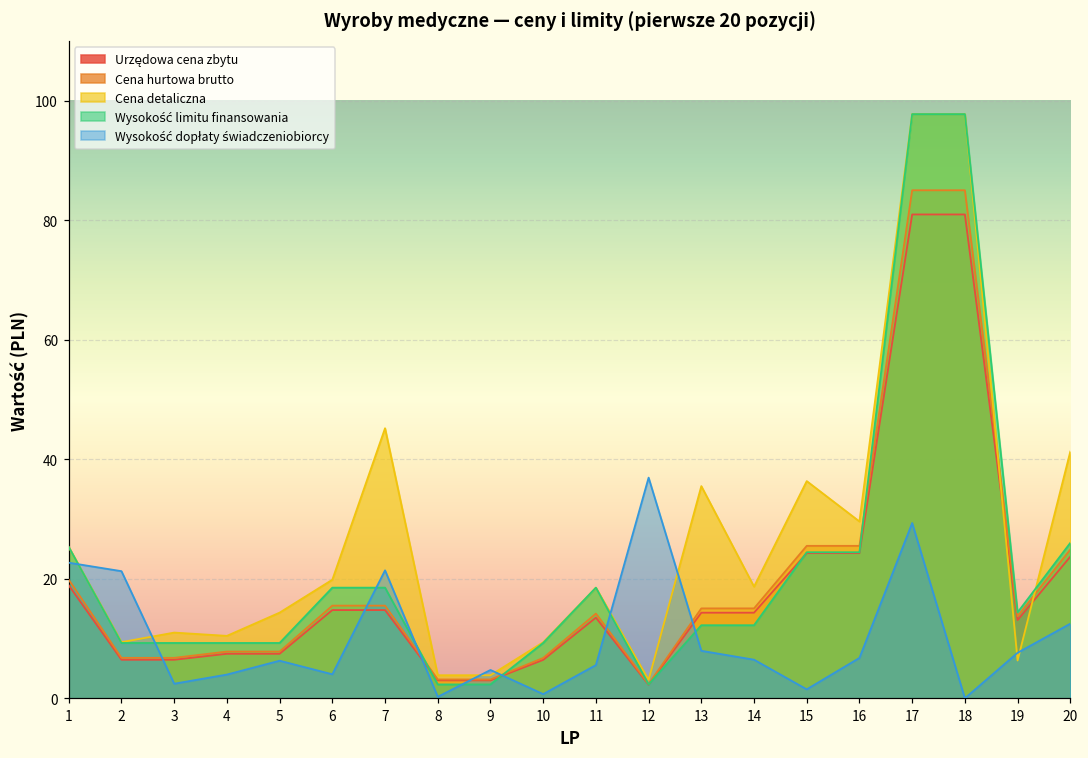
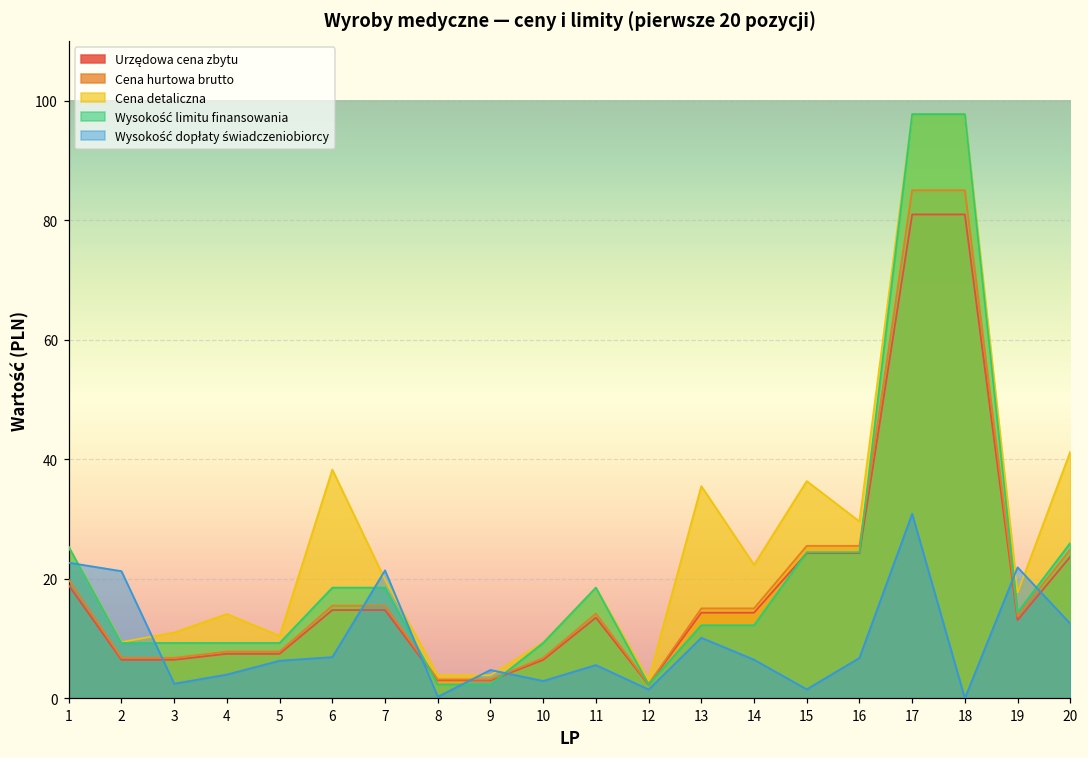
  {
    "Cena detaliczna": {
      "3": 11,
-     "4": 10,
-     "5": 14,
-     "6": 20,
-     "7": 45,
+     "4": 14,
+     "5": 10,
+     "6": 38,
+     "7": 20,
      "8": 4,
      "9": 4,
      "12": 3,
      "13": 36,
-     "14": 19,
+     "14": 22,
      "15": 36,
      "16": 30,
-     "19": 6,
+     "19": 18,
      "20": 41
    },
    "Wysokość limitu finansowania": {
      "3": 9,
      "4": 9,
      "5": 9,
      "6": 19,
      "7": 19,
      "8": 2,
      "9": 2,
      "13": 12,
      "14": 12,
      "19": 14,
      "20": 26
    },
    "Wysokość dopłaty świadczeniobiorcy": {
      "1": 23,
      "2": 21,
      "3": 2,
      "4": 4,
      "5": 6,
-     "6": 4,
+     "6": 7,
      "7": 21,
      "8": 0,
      "9": 5,
-     "10": 1,
+     "10": 3,
      "11": 6,
-     "12": 37,
-     "13": 8,
+     "12": 1,
+     "13": 10,
      "14": 6,
      "15": 2,
      "16": 7,
-     "17": 29,
+     "17": 31,
      "18": 0,
-     "19": 8,
+     "19": 22,
      "20": 12
    }
  }
